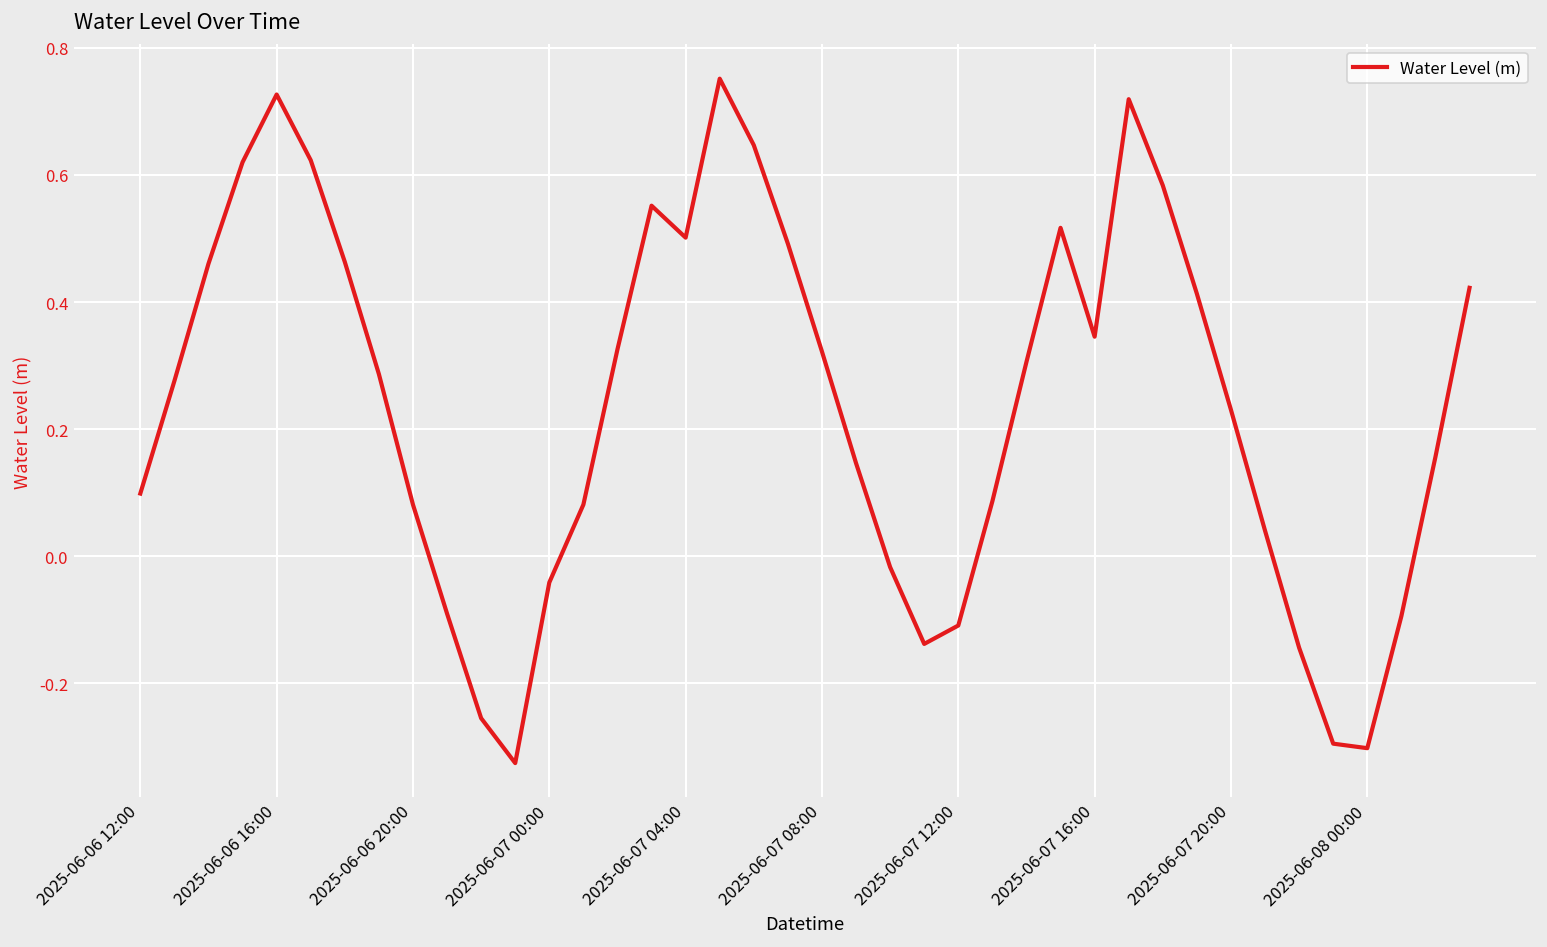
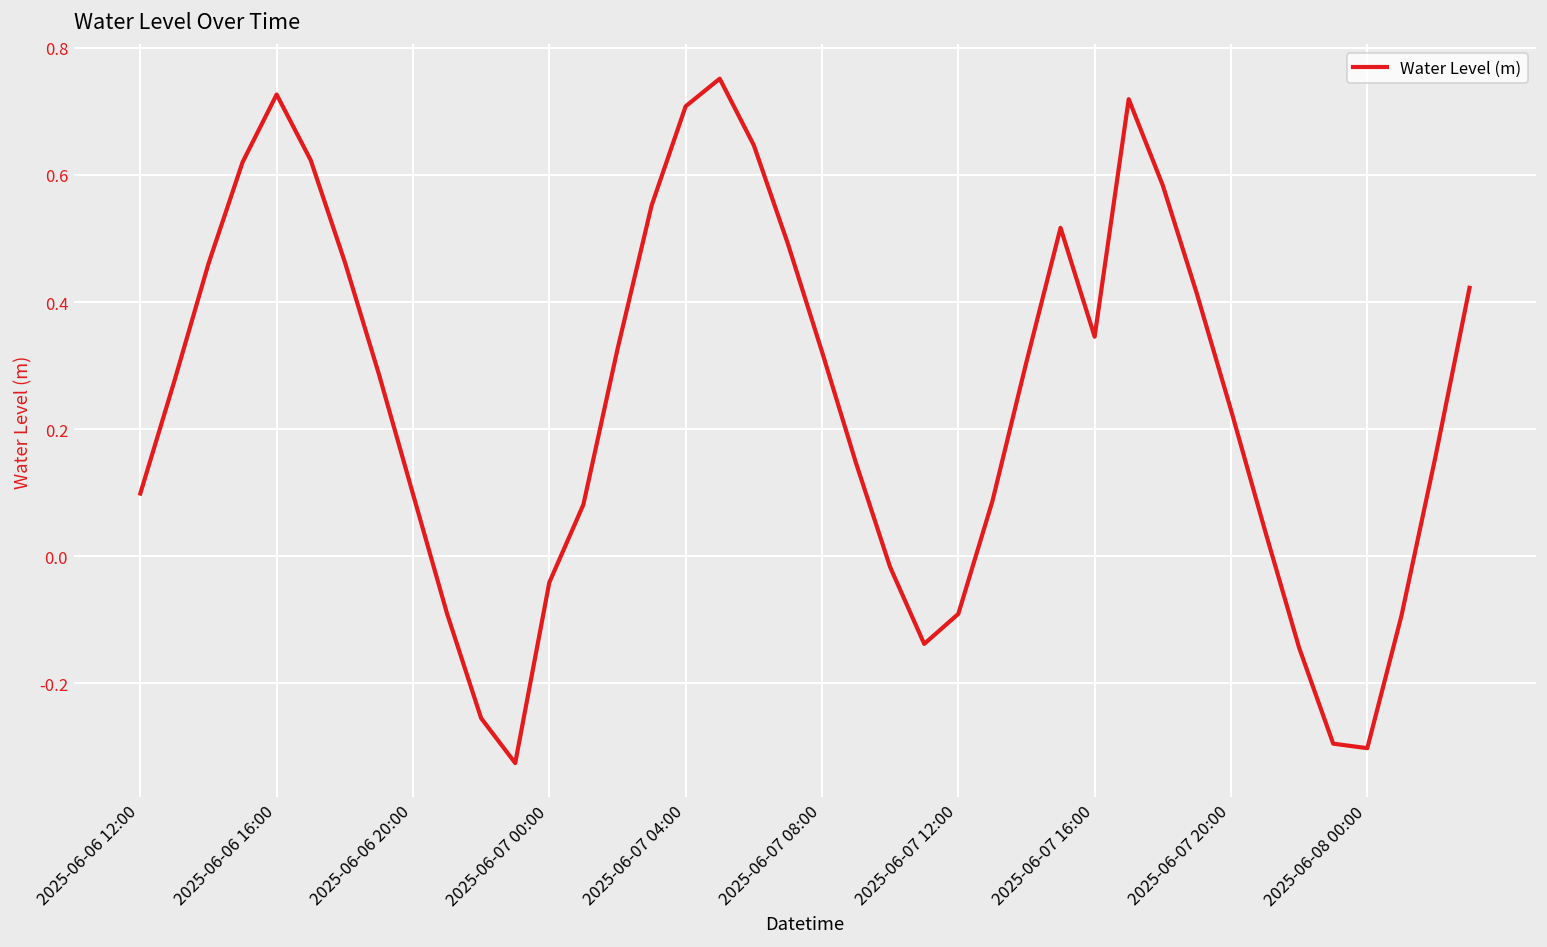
  {
    "2025-06-06 12:00": 0.10,
    "2025-06-06 16:00": 0.73,
-   "2025-06-06 20:00": 0.08,
+   "2025-06-06 20:00": 0.10,
    "2025-06-07 00:00": -0.04,
-   "2025-06-07 04:00": 0.50,
+   "2025-06-07 04:00": 0.71,
    "2025-06-07 08:00": 0.32,
-   "2025-06-07 12:00": -0.11,
+   "2025-06-07 12:00": -0.09,
    "2025-06-07 16:00": 0.35,
    "2025-06-07 20:00": 0.23,
    "2025-06-08 00:00": -0.30
  }
